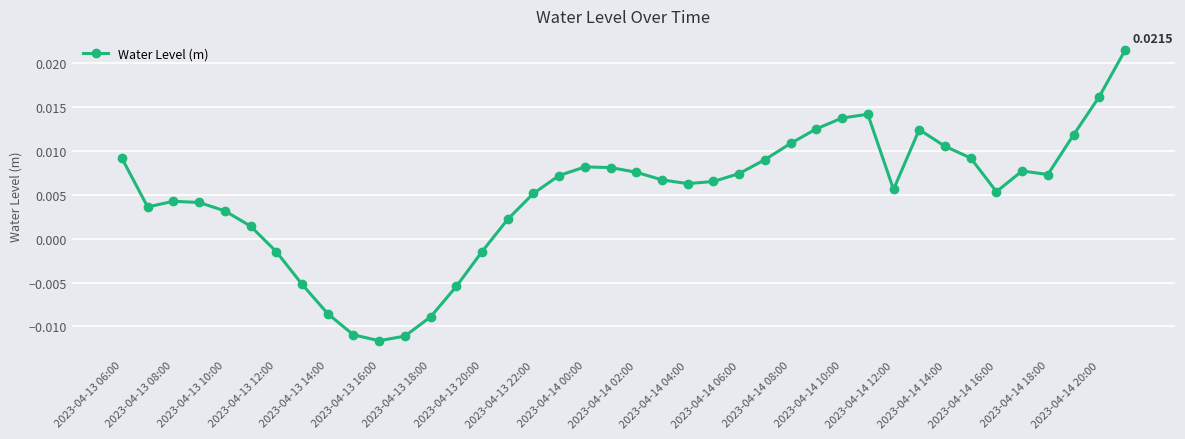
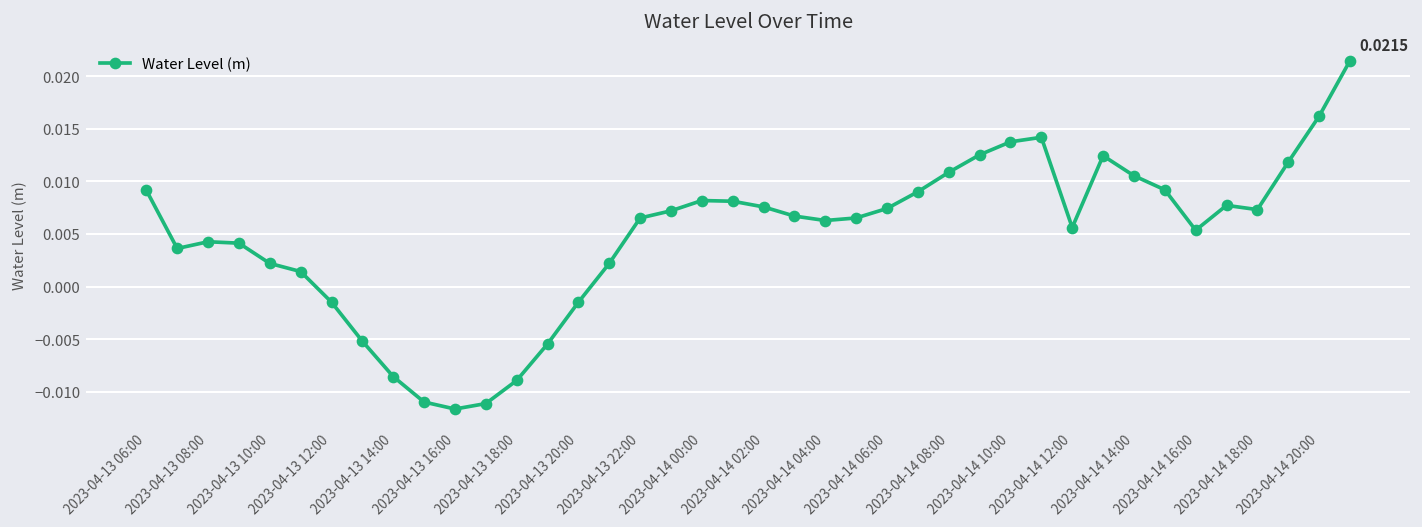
  {
    "2023-04-13 06:00": 0.009,
    "2023-04-13 08:00": 0.004,
-   "2023-04-13 10:00": 0.003,
+   "2023-04-13 10:00": 0.002,
    "2023-04-13 12:00": -0.001,
    "2023-04-13 14:00": -0.009,
    "2023-04-13 16:00": -0.012,
    "2023-04-13 18:00": -0.009,
    "2023-04-13 20:00": -0.001,
-   "2023-04-13 22:00": 0.005,
+   "2023-04-13 22:00": 0.007,
    "2023-04-14 00:00": 0.008,
    "2023-04-14 02:00": 0.008,
    "2023-04-14 04:00": 0.006,
    "2023-04-14 06:00": 0.007,
    "2023-04-14 08:00": 0.011,
    "2023-04-14 10:00": 0.014,
    "2023-04-14 12:00": 0.006,
    "2023-04-14 14:00": 0.011,
    "2023-04-14 16:00": 0.005,
    "2023-04-14 18:00": 0.007,
    "2023-04-14 20:00": 0.016
  }
